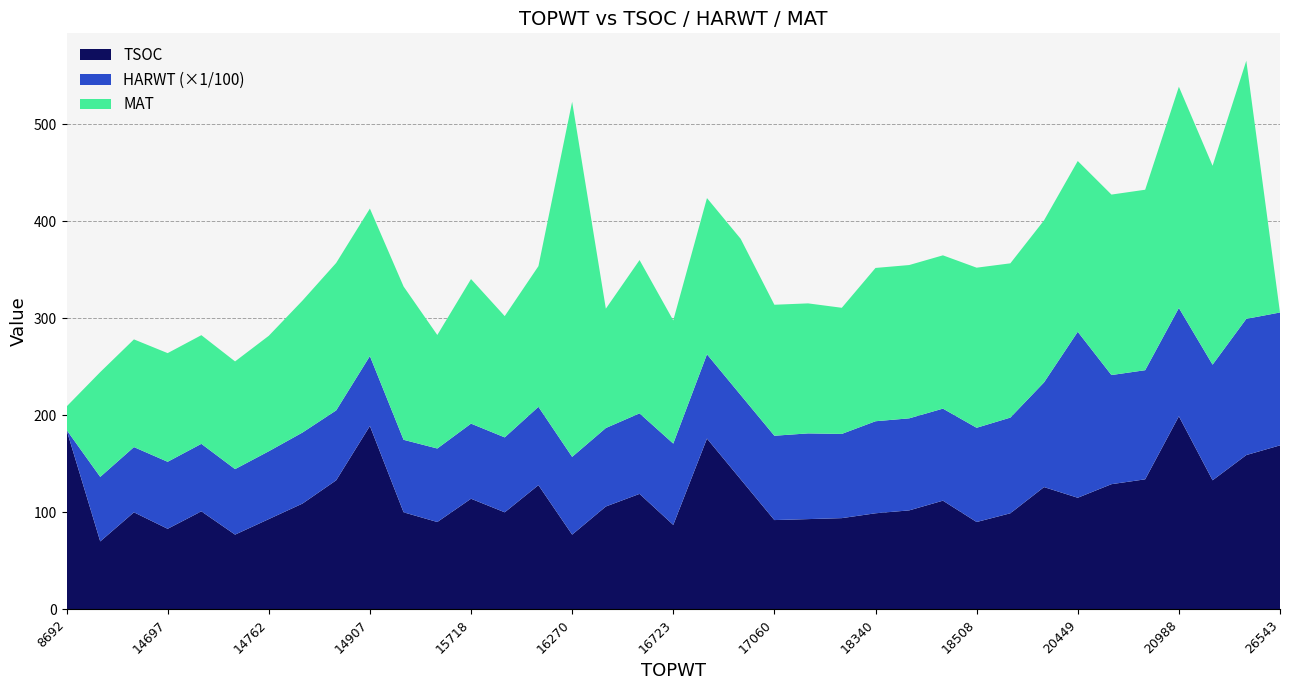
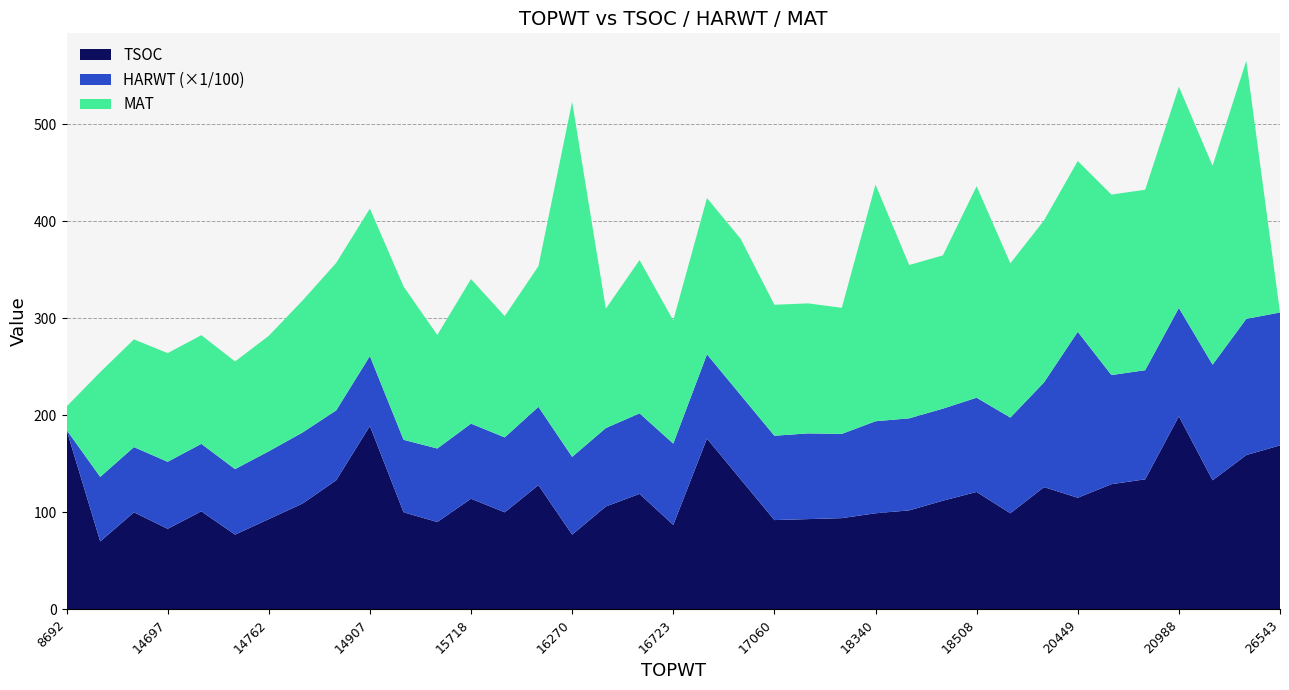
  {
    "TSOC": {
-     "18508": 90
+     "18508": 120
    },
    "MAT": {
      "8692": 20,
      "14697": 110,
      "14762": 120,
      "14907": 150,
      "15718": 150,
      "16270": 370,
      "16723": 130,
      "17060": 140,
-     "18340": 160,
-     "18508": 170,
+     "18340": 240,
+     "18508": 220,
      "20449": 180,
      "20988": 230
    }
  }
